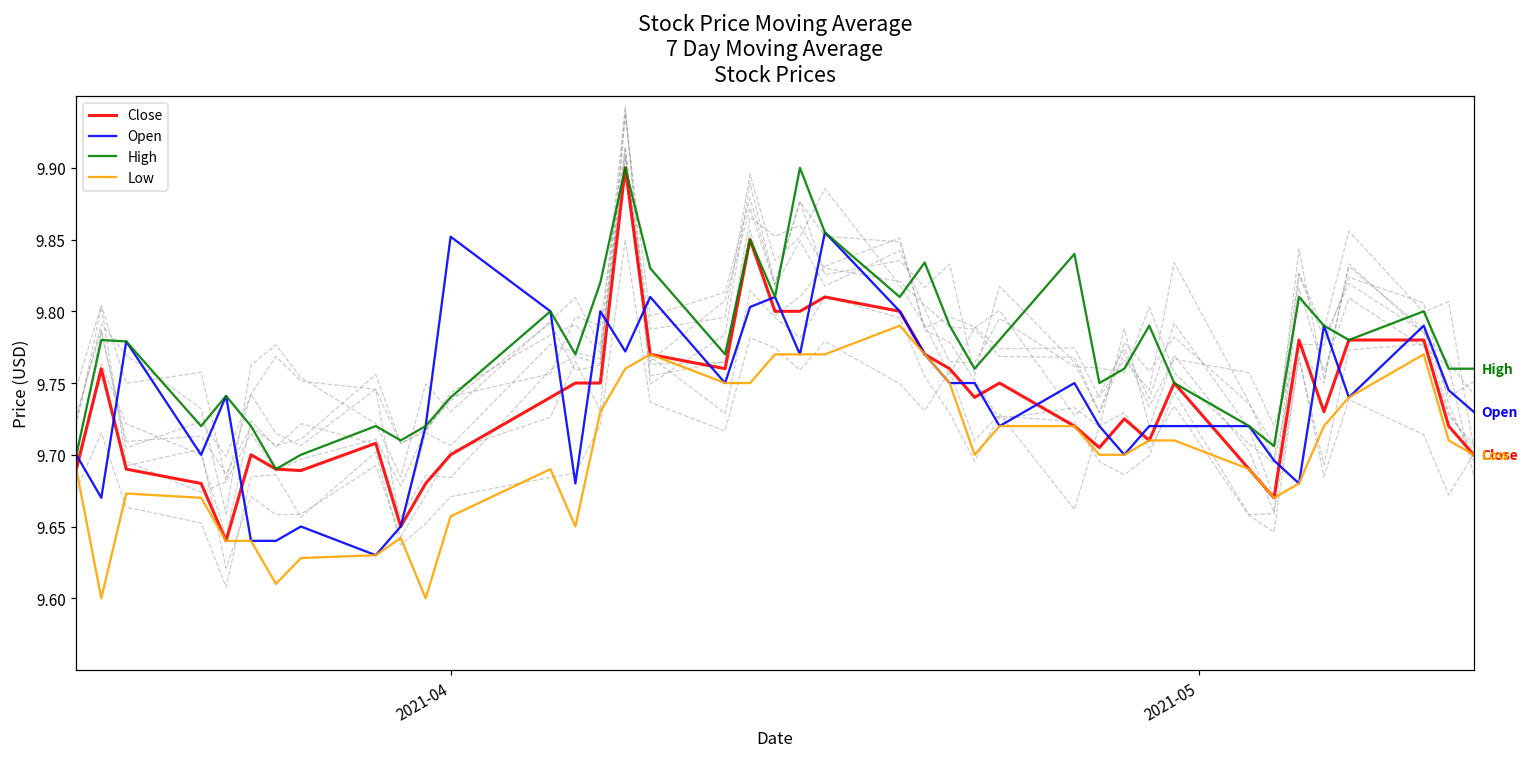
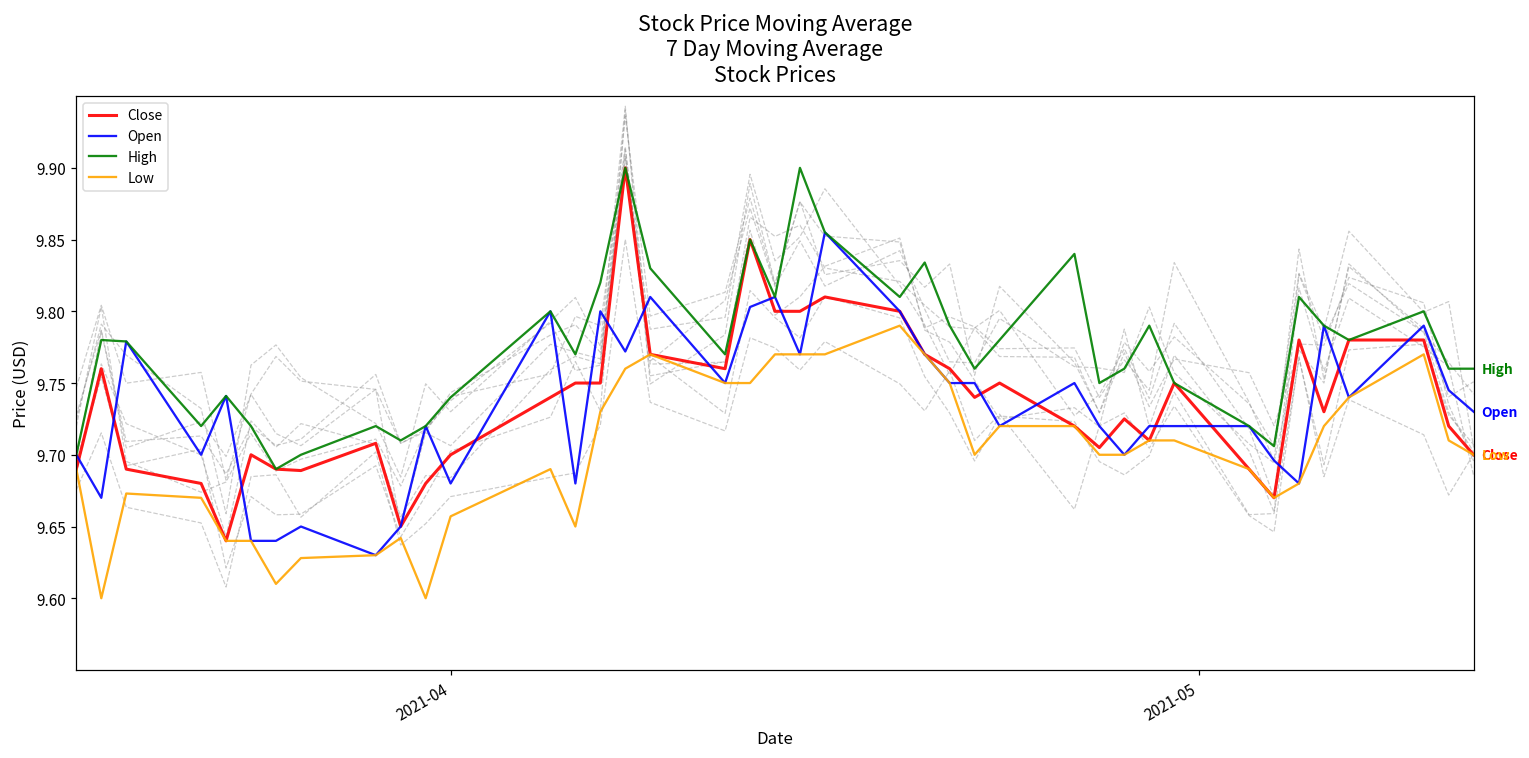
  {
    "Close": {
      "2021-04": 9.700
    },
    "Open": {
-     "2021-04": 9.852
+     "2021-04": 9.680
    },
    "Low": {
      "2021-04": 9.657
    }
  }
